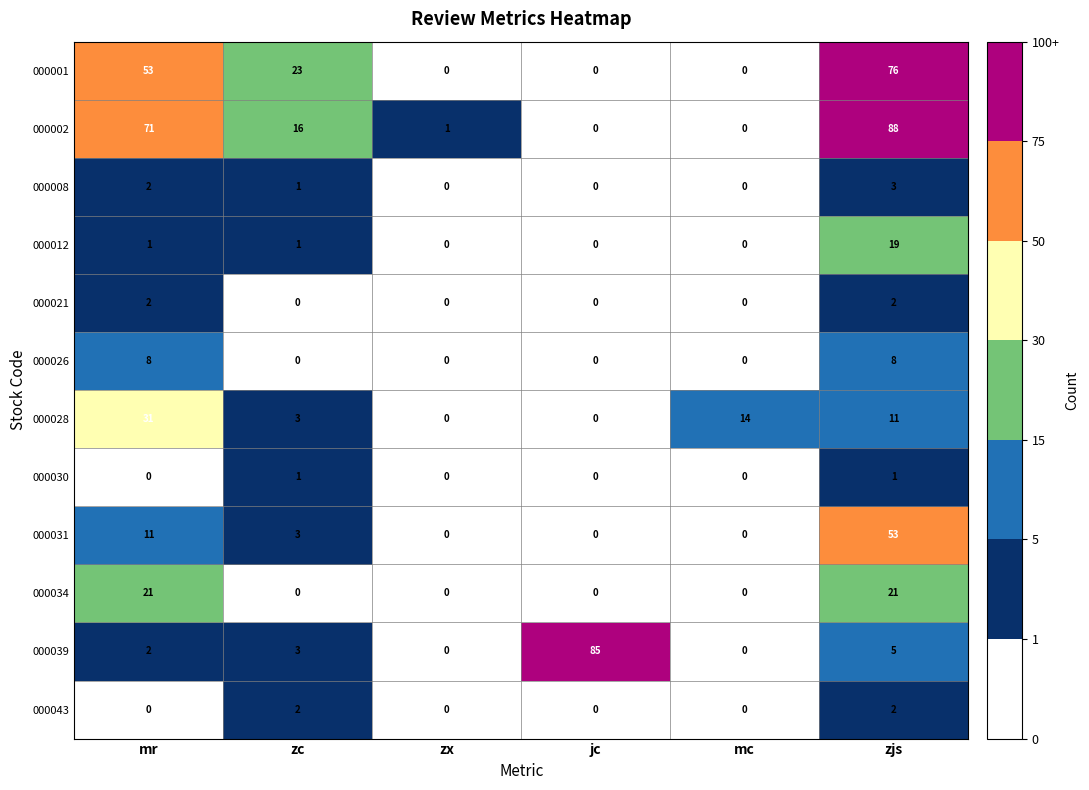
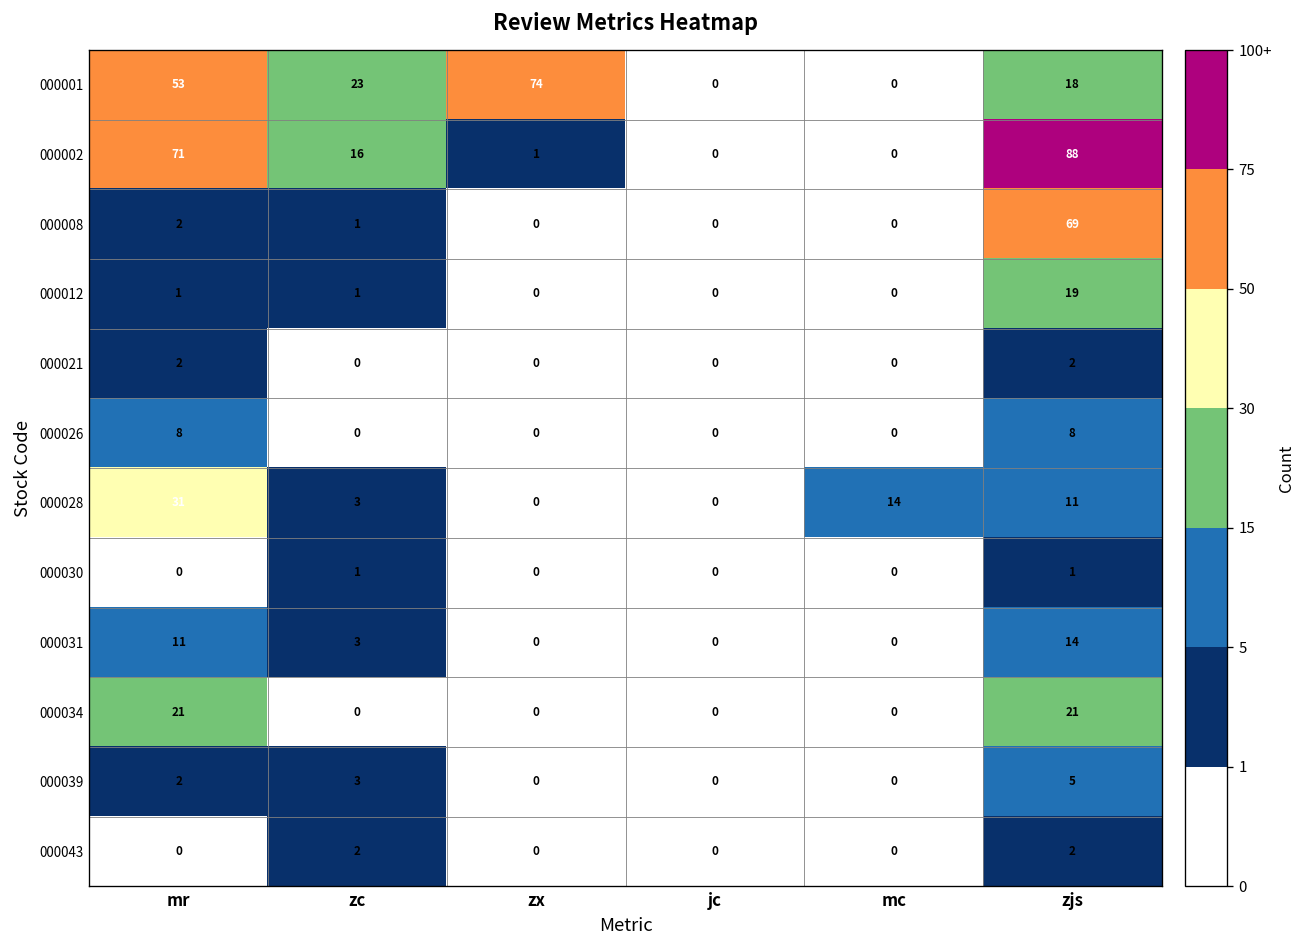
  {
    "000001": {
      "mr": 53,
      "zc": 23,
-     "zx": 0,
+     "zx": 74,
      "jc": 0,
      "mc": 0,
-     "zjs": 76
+     "zjs": 18
    },
    "000002": {
      "mr": 71,
      "zc": 16,
      "zx": 1,
      "jc": 0,
      "mc": 0,
      "zjs": 88
    },
    "000008": {
      "mr": 2,
      "zc": 1,
      "zx": 0,
      "jc": 0,
      "mc": 0,
-     "zjs": 3
+     "zjs": 69
    },
    "000012": {
      "mr": 1,
      "zc": 1,
      "zx": 0,
      "jc": 0,
      "mc": 0,
      "zjs": 19
    },
    "000021": {
      "mr": 2,
      "zc": 0,
      "zx": 0,
      "jc": 0,
      "mc": 0,
      "zjs": 2
    },
    "000026": {
      "mr": 8,
      "zc": 0,
      "zx": 0,
      "jc": 0,
      "mc": 0,
      "zjs": 8
    },
    "000028": {
      "mr": 31,
      "zc": 3,
      "zx": 0,
      "jc": 0,
      "mc": 14,
      "zjs": 11
    },
    "000030": {
      "mr": 0,
      "zc": 1,
      "zx": 0,
      "jc": 0,
      "mc": 0,
      "zjs": 1
    },
    "000031": {
      "mr": 11,
      "zc": 3,
      "zx": 0,
      "jc": 0,
      "mc": 0,
-     "zjs": 53
+     "zjs": 14
    },
    "000034": {
      "mr": 21,
      "zc": 0,
      "zx": 0,
      "jc": 0,
      "mc": 0,
      "zjs": 21
    },
    "000039": {
      "mr": 2,
      "zc": 3,
      "zx": 0,
-     "jc": 85,
+     "jc": 0,
      "mc": 0,
      "zjs": 5
    },
    "000043": {
      "mr": 0,
      "zc": 2,
      "zx": 0,
      "jc": 0,
      "mc": 0,
      "zjs": 2
    }
  }
